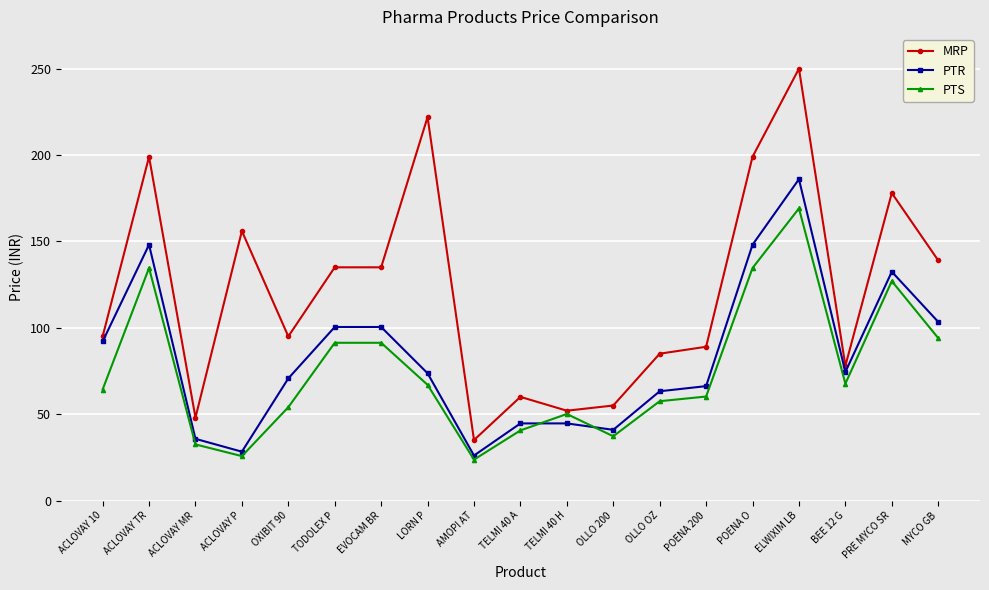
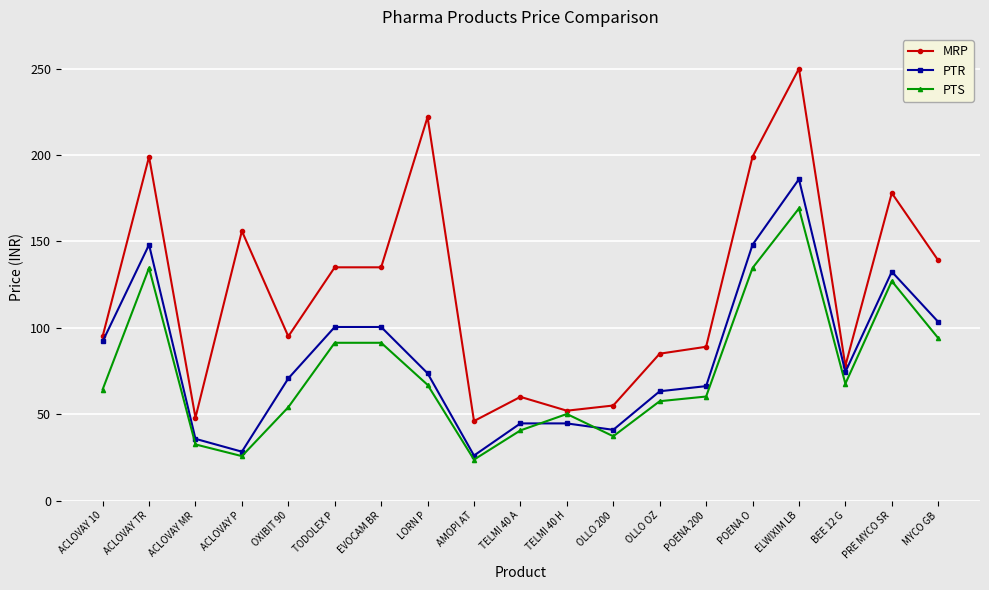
  {
    "MRP": {
      "ACLOVAY 10": 95,
      "ACLOVAY TR": 199,
      "ACLOVAY MR": 48,
      "ACLOVAY P": 156,
      "OXIBIT 90": 95,
      "TODOLEX P": 135,
      "EVOCAM BR": 135,
      "LORN P": 222,
-     "AMOPI AT": 35,
+     "AMOPI AT": 46,
      "TELMI 40 A": 60,
      "TELMI 40 H": 52,
      "OLLO 200": 55,
      "OLLO OZ": 85,
      "POENA 200": 89,
      "POENA O": 199,
      "ELWIXIM LB": 250,
      "BEE 12 G": 78,
      "PRE MYCO SR": 178,
      "MYCO GB": 139
    },
    "PTR": {
      "ACLOVAY 10": 92,
      "ACLOVAY TR": 148,
      "ACLOVAY MR": 36,
      "ACLOVAY P": 28,
      "OXIBIT 90": 71,
      "TODOLEX P": 100,
      "EVOCAM BR": 100,
      "LORN P": 74,
      "AMOPI AT": 26,
      "TELMI 40 A": 45,
      "TELMI 40 H": 45,
      "OLLO 200": 41,
      "OLLO OZ": 63,
      "POENA 200": 66,
      "POENA O": 148,
      "ELWIXIM LB": 186,
      "BEE 12 G": 74,
      "PRE MYCO SR": 132,
      "MYCO GB": 103
    },
    "PTS": {
      "ACLOVAY 10": 64,
      "ACLOVAY TR": 135,
      "ACLOVAY MR": 32,
      "ACLOVAY P": 26,
      "OXIBIT 90": 54,
      "TODOLEX P": 91,
      "EVOCAM BR": 91,
      "LORN P": 67,
      "AMOPI AT": 24,
      "TELMI 40 A": 41,
      "TELMI 40 H": 50,
      "OLLO 200": 37,
      "OLLO OZ": 57,
      "POENA 200": 60,
      "POENA O": 135,
      "ELWIXIM LB": 169,
      "BEE 12 G": 68,
      "PRE MYCO SR": 127,
      "MYCO GB": 94
    }
  }
